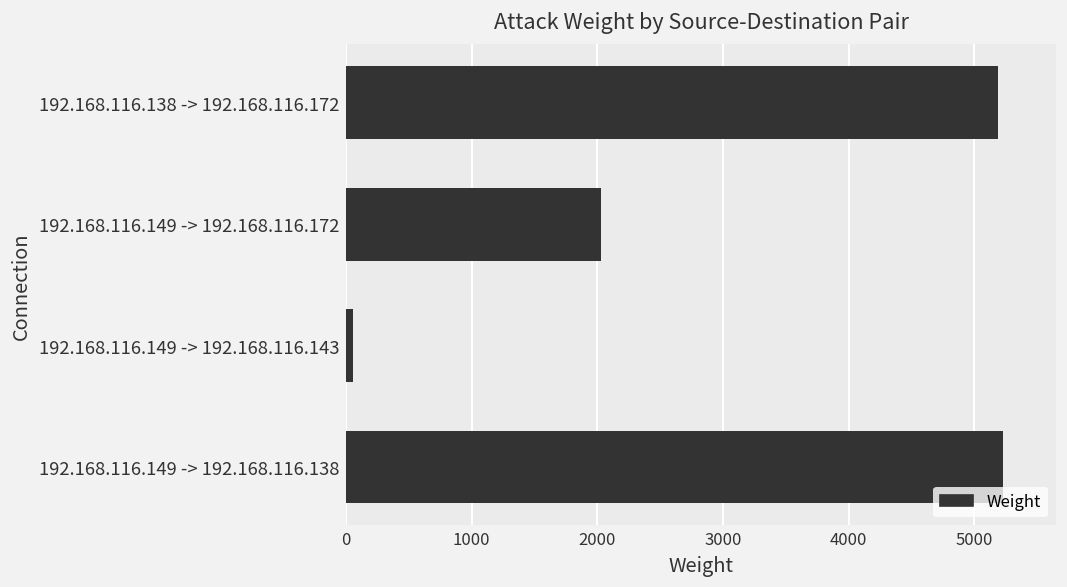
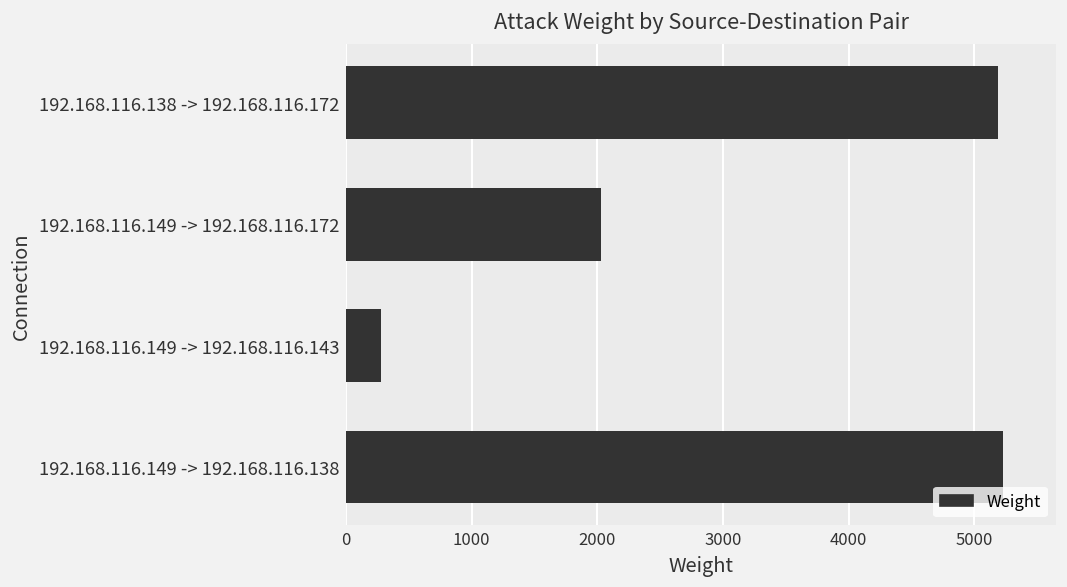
  {
    "192.168.116.138 -> 192.168.116.172": 5190,
    "192.168.116.149 -> 192.168.116.172": 2030,
-   "192.168.116.149 -> 192.168.116.143": 60,
+   "192.168.116.149 -> 192.168.116.143": 280,
    "192.168.116.149 -> 192.168.116.138": 5230
  }
